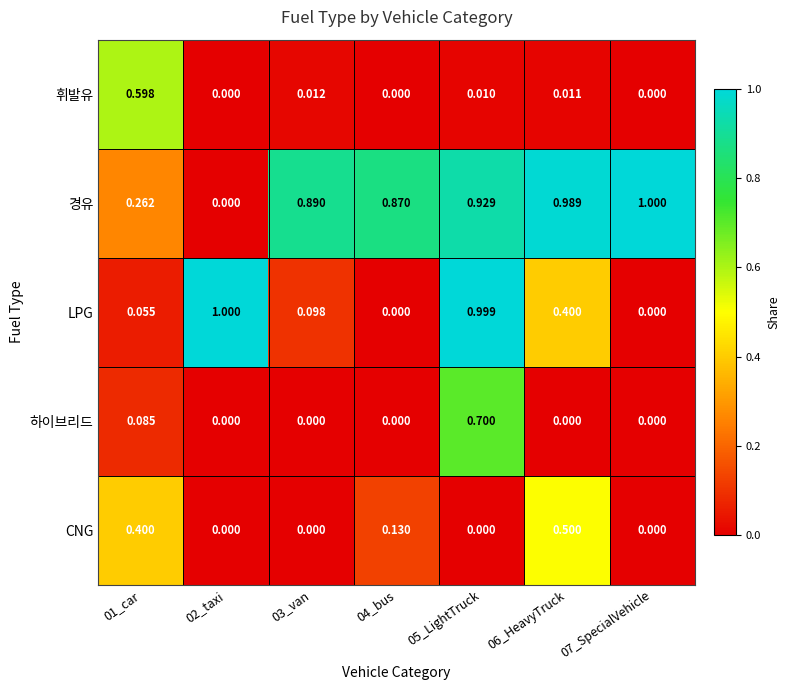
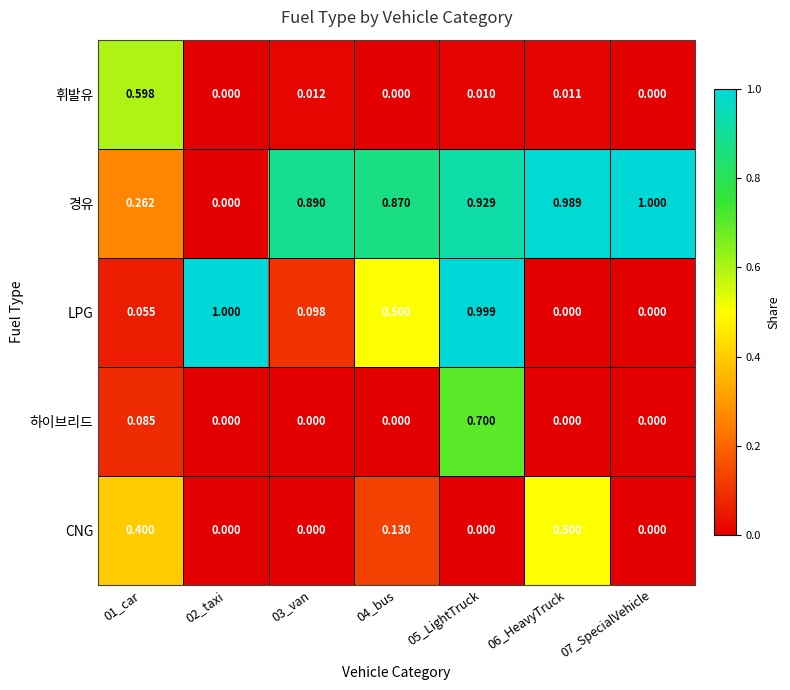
  {
    "휘발유": {
      "01_car": 0.598,
      "02_taxi": 0.000,
      "03_van": 0.012,
      "04_bus": 0.000,
      "05_LightTruck": 0.010,
      "06_HeavyTruck": 0.011,
      "07_SpecialVehicle": 0.000
    },
    "경유": {
      "01_car": 0.262,
      "02_taxi": 0.000,
      "03_van": 0.890,
      "04_bus": 0.870,
      "05_LightTruck": 0.929,
      "06_HeavyTruck": 0.989,
      "07_SpecialVehicle": 1.000
    },
    "LPG": {
      "01_car": 0.055,
      "02_taxi": 1.000,
      "03_van": 0.098,
-     "04_bus": 0.000,
+     "04_bus": 0.500,
      "05_LightTruck": 0.999,
-     "06_HeavyTruck": 0.400,
+     "06_HeavyTruck": 0.000,
      "07_SpecialVehicle": 0.000
    },
    "하이브리드": {
      "01_car": 0.085,
      "02_taxi": 0.000,
      "03_van": 0.000,
      "04_bus": 0.000,
      "05_LightTruck": 0.700,
      "06_HeavyTruck": 0.000,
      "07_SpecialVehicle": 0.000
    },
    "CNG": {
      "01_car": 0.400,
      "02_taxi": 0.000,
      "03_van": 0.000,
      "04_bus": 0.130,
      "05_LightTruck": 0.000,
      "06_HeavyTruck": 0.500,
      "07_SpecialVehicle": 0.000
    }
  }
